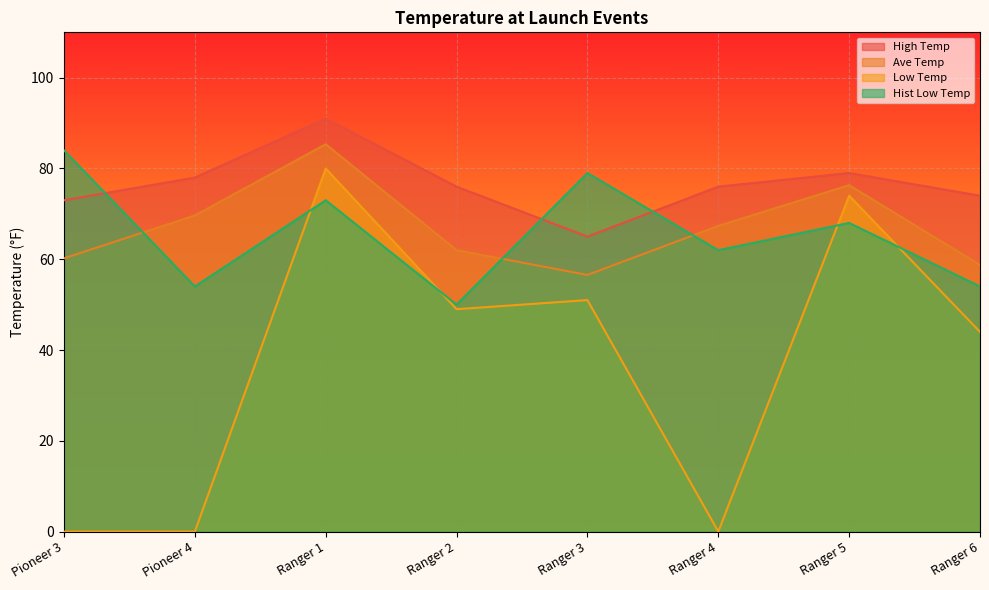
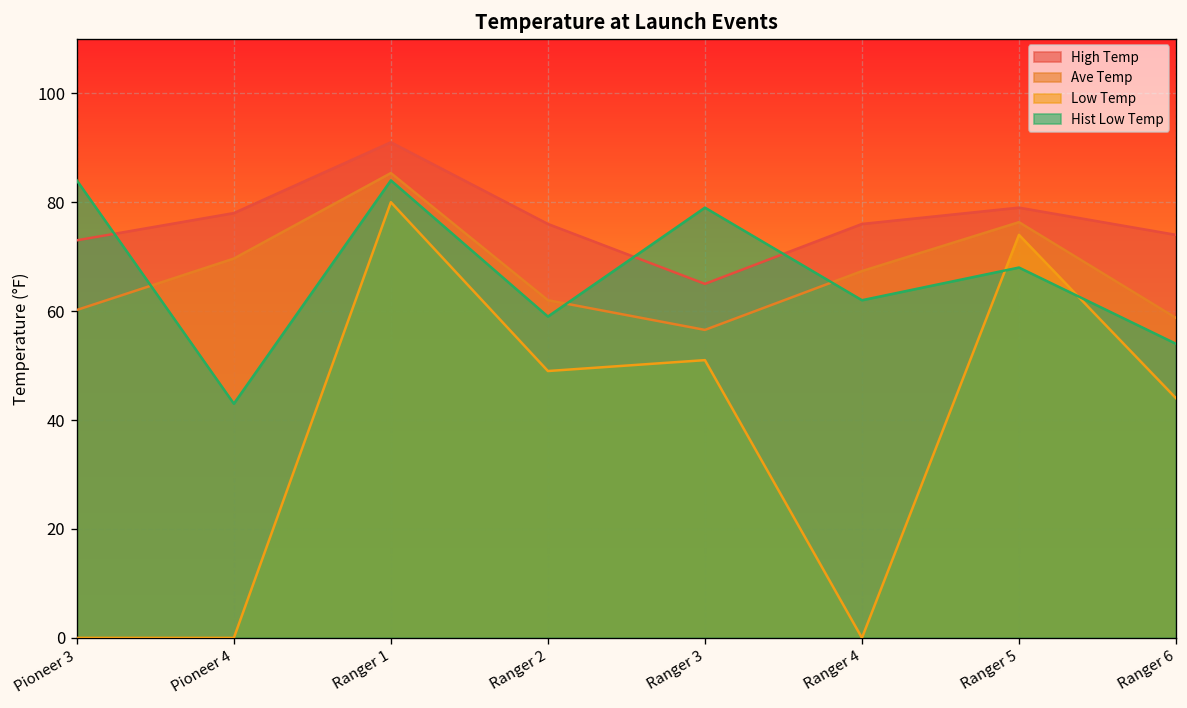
  {
    "Hist Low Temp": {
      "Pioneer 3": 84,
-     "Pioneer 4": 54,
-     "Ranger 1": 73,
-     "Ranger 2": 50,
+     "Pioneer 4": 43,
+     "Ranger 1": 84,
+     "Ranger 2": 59,
      "Ranger 3": 79,
      "Ranger 4": 62,
      "Ranger 5": 68,
      "Ranger 6": 54
    }
  }
